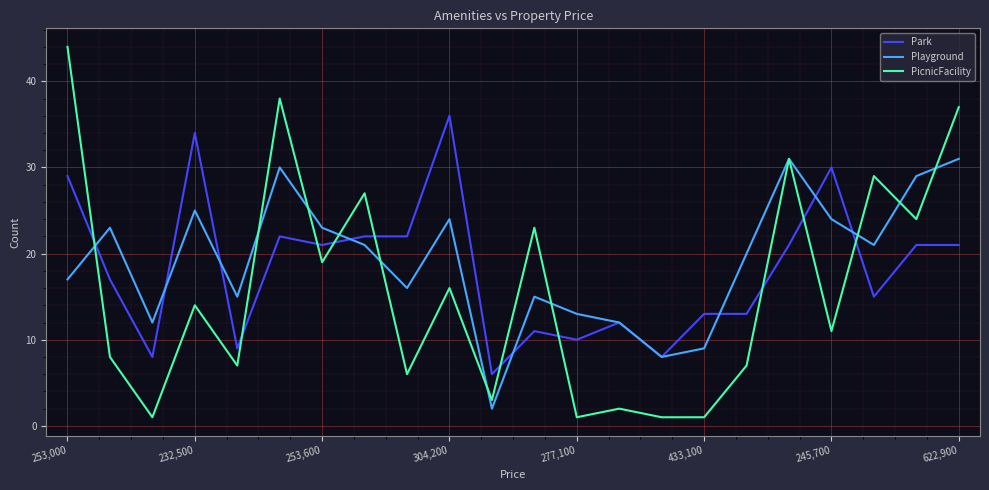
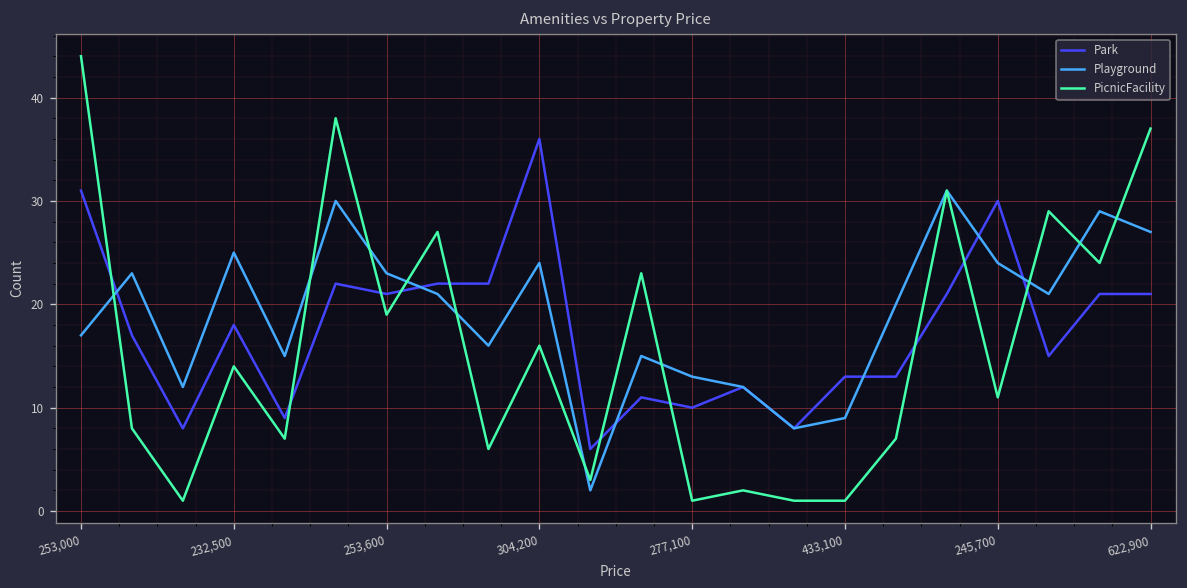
  {
    "Park": {
-     "253,000": 29,
-     "232,500": 34,
+     "253,000": 31,
+     "232,500": 18,
      "253,600": 21,
      "304,200": 36,
      "277,100": 10,
      "433,100": 13,
      "245,700": 30,
      "622,900": 21
    },
    "Playground": {
      "253,000": 17,
      "232,500": 25,
      "253,600": 23,
      "304,200": 24,
      "277,100": 13,
      "433,100": 9,
      "245,700": 24,
-     "622,900": 31
+     "622,900": 27
    },
    "PicnicFacility": {
      "253,000": 44,
      "232,500": 14,
      "253,600": 19,
      "304,200": 16,
      "277,100": 1,
      "433,100": 1,
      "245,700": 11,
      "622,900": 37
    }
  }
